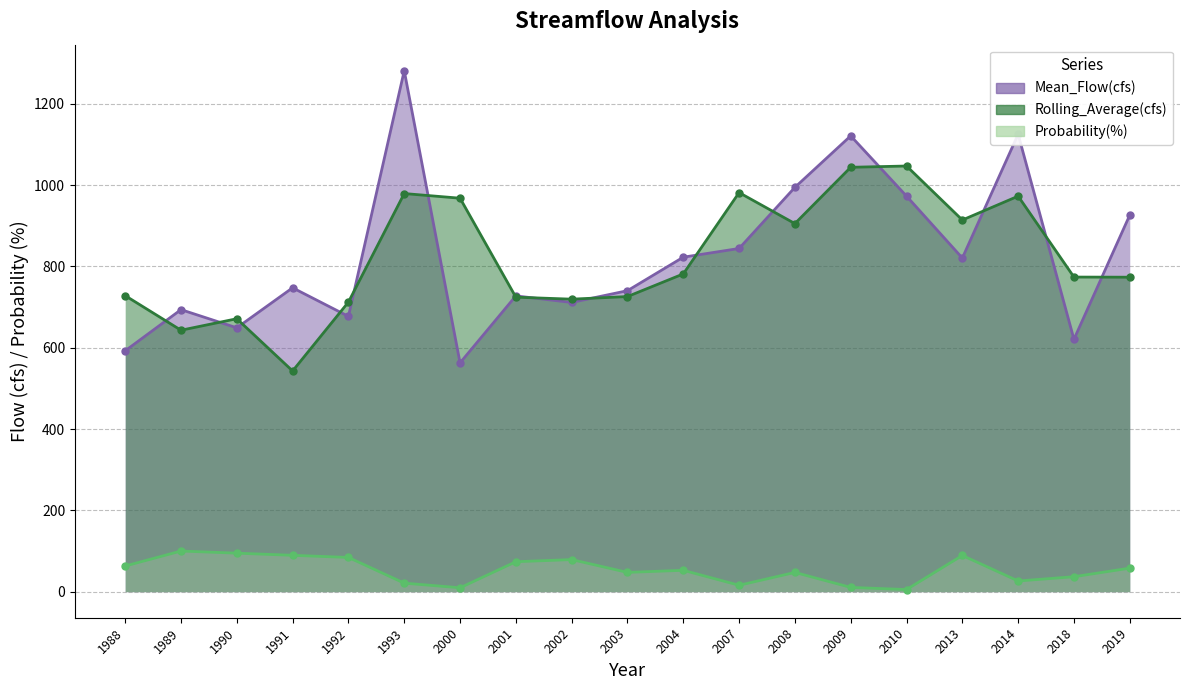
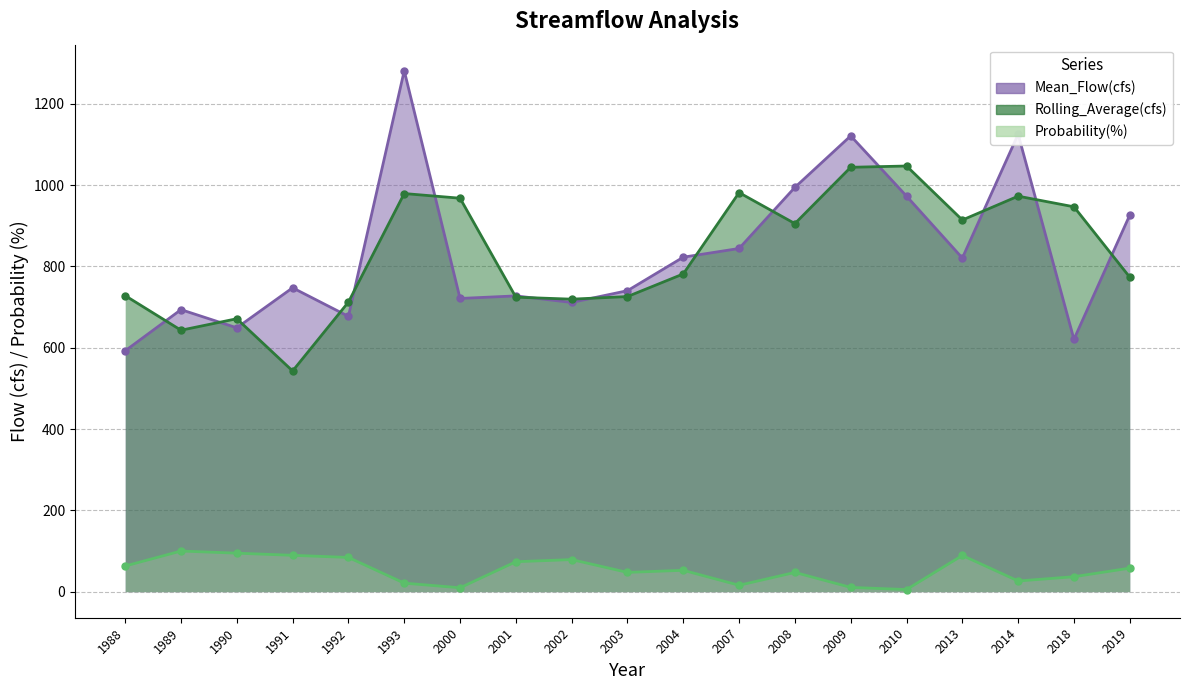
  {
    "Mean_Flow(cfs)": {
      "1988": 590,
      "1989": 690,
      "1990": 650,
      "1991": 750,
      "1992": 680,
      "1993": 1280,
-     "2000": 560,
+     "2000": 720,
      "2002": 710,
      "2003": 740,
      "2004": 820,
      "2007": 840,
      "2008": 990,
      "2009": 1120,
      "2010": 970,
      "2013": 820,
      "2018": 620,
      "2019": 930
    },
    "Rolling_Average(cfs)": {
      "1988": 730,
      "1989": 640,
      "1990": 670,
      "1991": 540,
      "1992": 710,
      "1993": 980,
      "2000": 970,
      "2002": 720,
      "2003": 730,
      "2004": 780,
      "2007": 980,
      "2008": 910,
      "2009": 1040,
      "2010": 1050,
      "2013": 910,
      "2014": 970,
-     "2018": 770,
+     "2018": 950,
      "2019": 770
    },
    "Probability(%)": {
      "1988": 60,
      "1989": 100,
      "1990": 90,
      "1991": 90,
      "1992": 80,
      "1993": 20,
      "2000": 10,
      "2001": 70,
      "2002": 80,
      "2003": 50,
      "2004": 50,
      "2007": 20,
      "2008": 50,
      "2009": 10,
      "2010": 10,
      "2013": 90,
      "2014": 30,
      "2018": 40,
      "2019": 60
    }
  }
